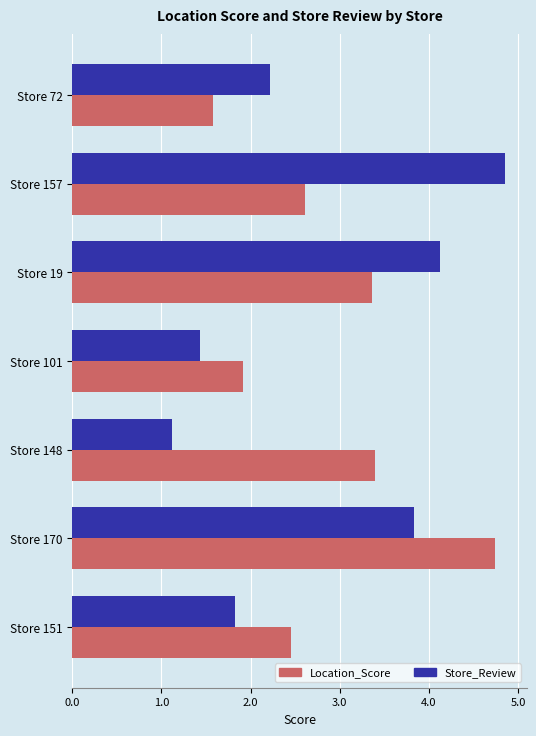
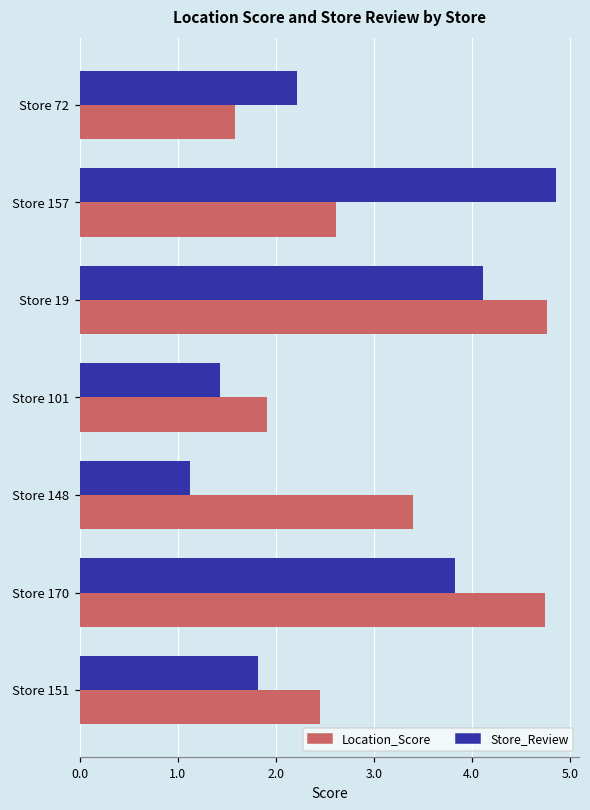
  {
    "Location_Score": {
      "Store 72": 1.6,
      "Store 157": 2.6,
-     "Store 19": 3.4,
+     "Store 19": 4.8,
      "Store 101": 1.9,
      "Store 148": 3.4,
      "Store 170": 4.7,
      "Store 151": 2.4
    },
    "Store_Review": {
      "Store 72": 2.2,
      "Store 157": 4.9,
      "Store 19": 4.1,
      "Store 101": 1.4,
      "Store 148": 1.1,
      "Store 170": 3.8,
      "Store 151": 1.8
    }
  }
